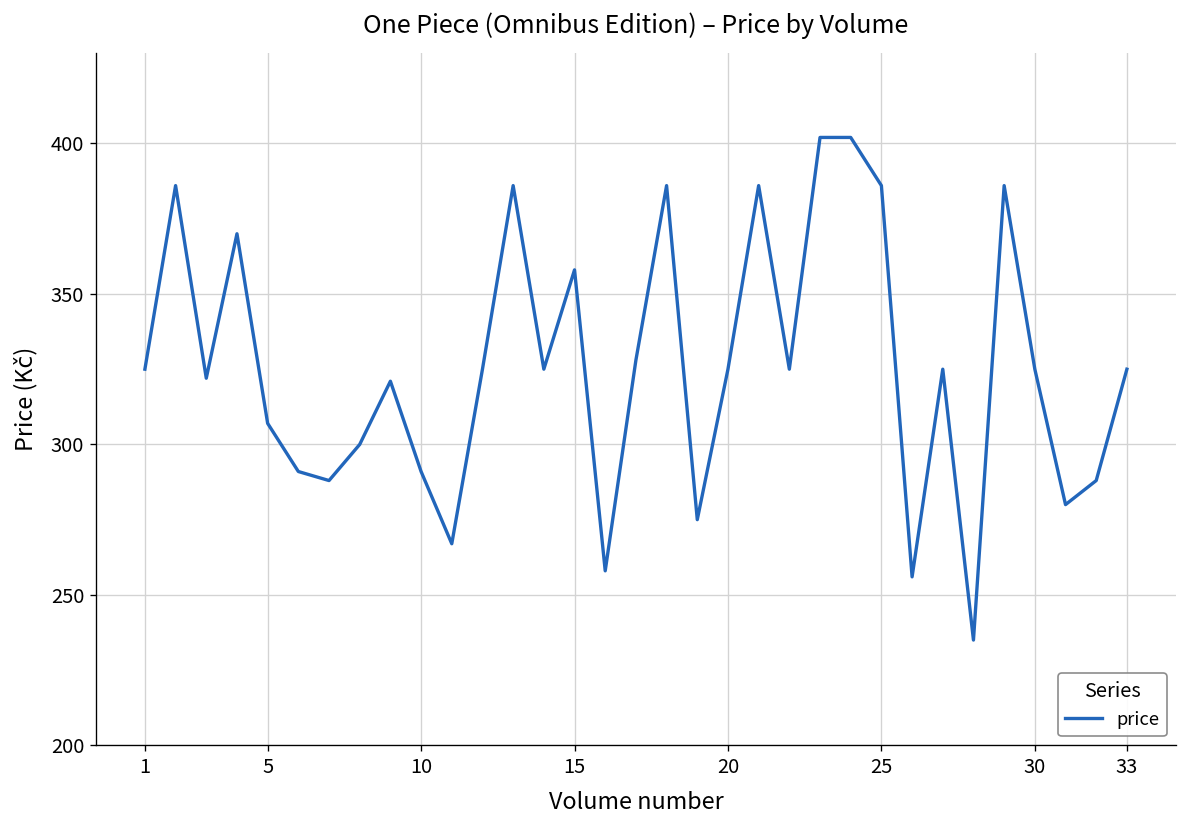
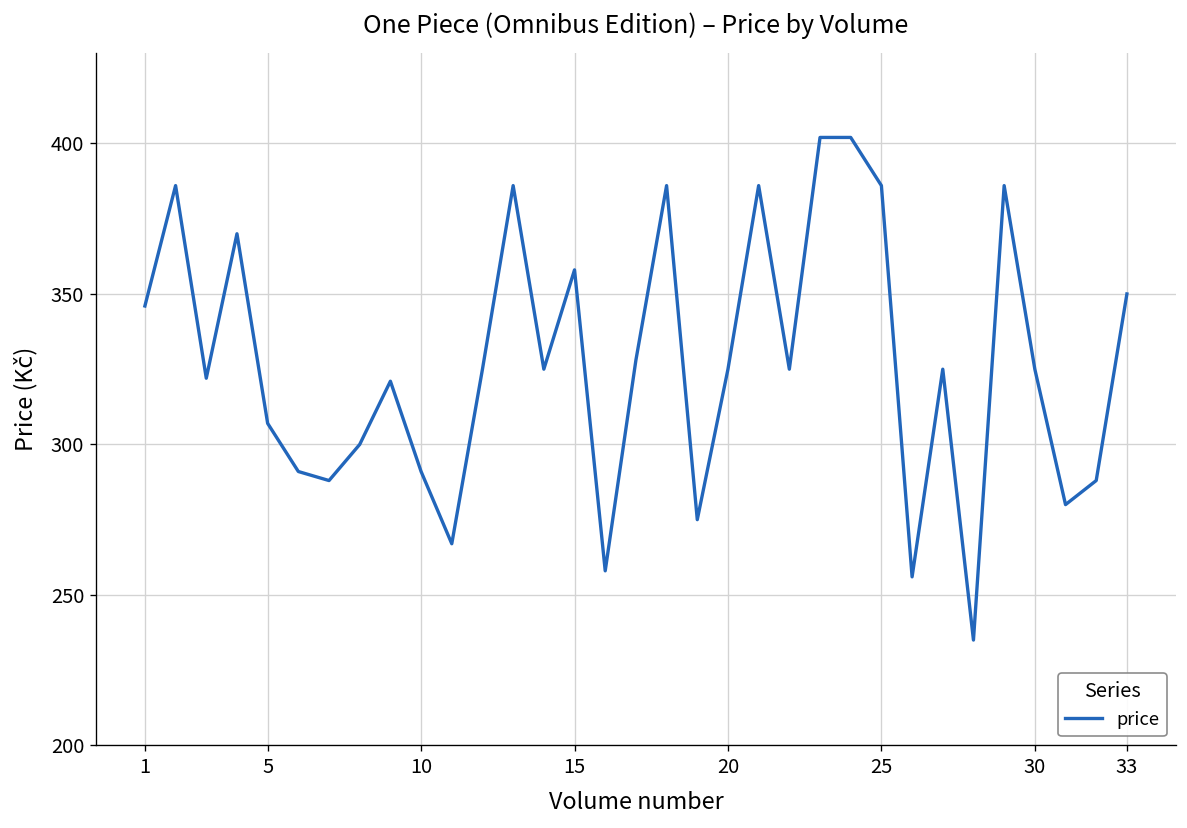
  {
-   "1": 325,
+   "1": 346,
    "5": 307,
    "10": 291,
    "15": 358,
    "20": 325,
    "25": 386,
    "30": 325,
-   "33": 325
+   "33": 350
  }
